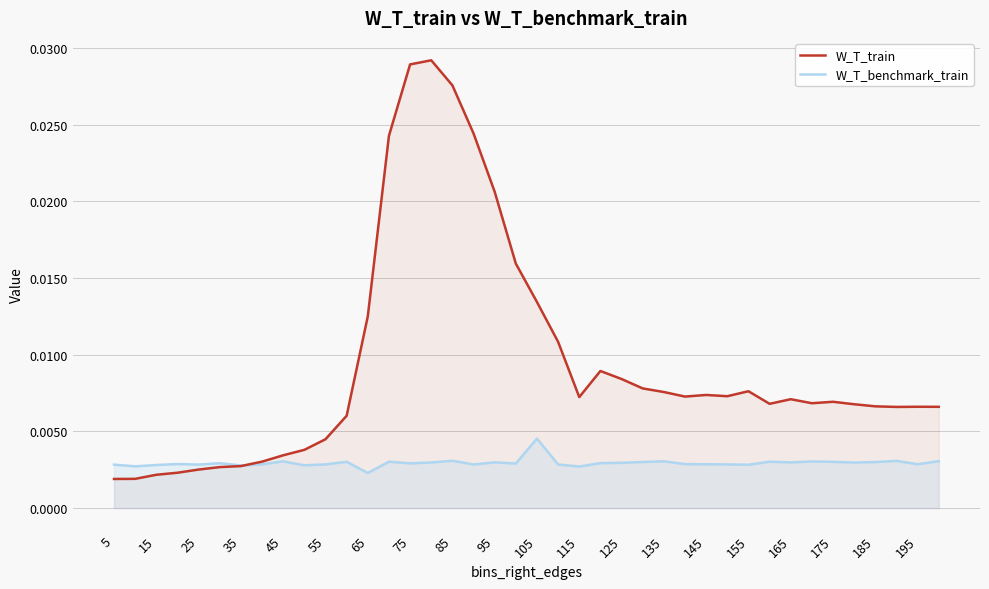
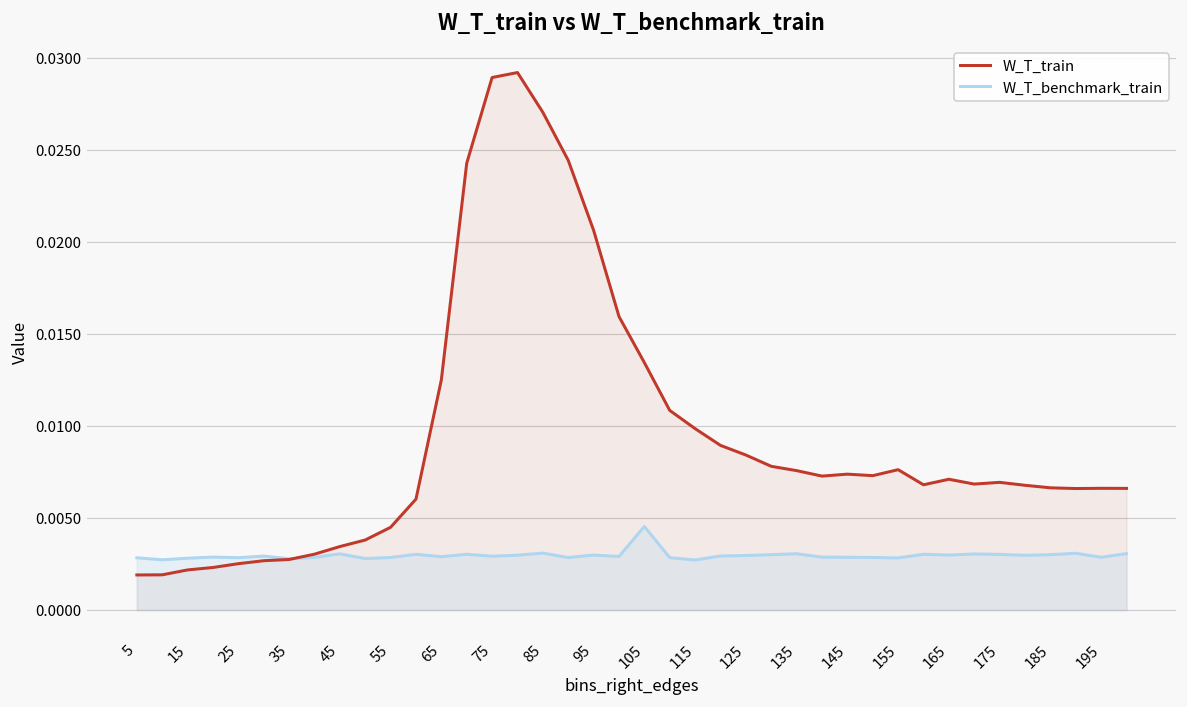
  {
    "W_T_train": {
      "5": 0.0019,
      "15": 0.0022,
      "25": 0.0025,
      "45": 0.0034,
      "55": 0.0045,
      "65": 0.0125,
      "75": 0.0289,
-     "85": 0.0276,
+     "85": 0.0270,
      "95": 0.0206,
      "105": 0.0134,
-     "115": 0.0072,
+     "115": 0.0099,
      "125": 0.0084,
      "135": 0.0076,
      "145": 0.0074,
      "155": 0.0076,
      "165": 0.0071,
      "175": 0.0069,
      "185": 0.0066,
      "195": 0.0066
    },
    "W_T_benchmark_train": {
      "5": 0.0028,
      "15": 0.0028,
      "25": 0.0028,
      "45": 0.0031,
      "55": 0.0029,
-     "65": 0.0023,
+     "65": 0.0029,
      "75": 0.0029,
      "85": 0.0031,
      "95": 0.0030,
      "105": 0.0045,
      "115": 0.0027,
      "125": 0.0030,
      "135": 0.0031,
      "145": 0.0029,
      "155": 0.0028,
      "165": 0.0030,
      "175": 0.0030,
      "185": 0.0030,
      "195": 0.0029
    }
  }
